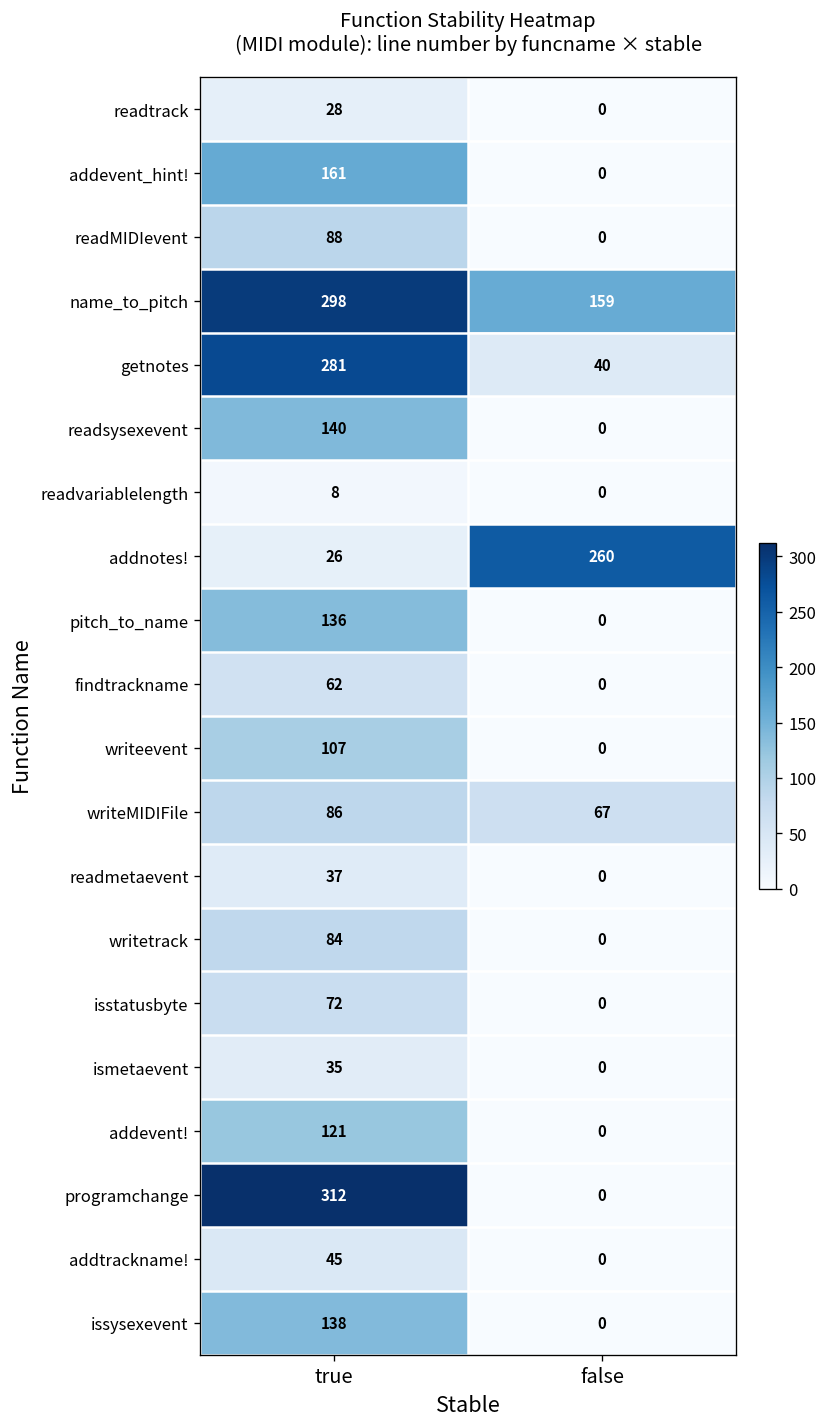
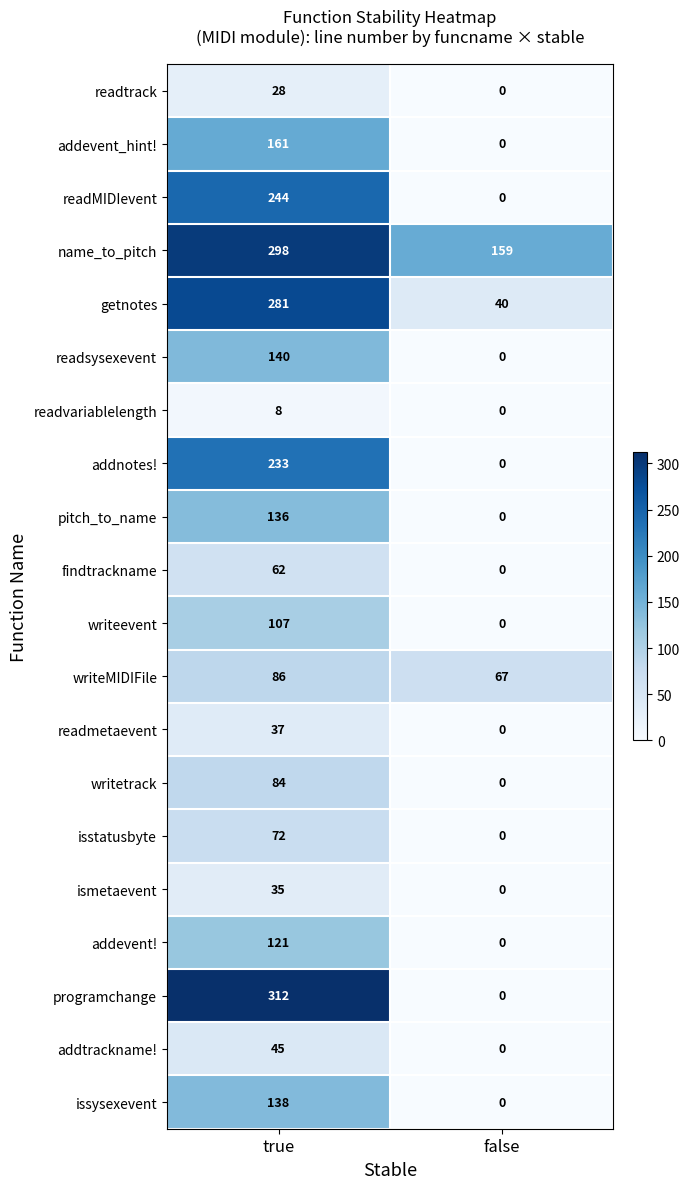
  {
    "readtrack": {
      "true": 28,
      "false": 0
    },
    "addevent_hint!": {
      "true": 161,
      "false": 0
    },
    "readMIDIevent": {
-     "true": 88,
+     "true": 244,
      "false": 0
    },
    "name_to_pitch": {
      "true": 298,
      "false": 159
    },
    "getnotes": {
      "true": 281,
      "false": 40
    },
    "readsysexevent": {
      "true": 140,
      "false": 0
    },
    "readvariablelength": {
      "true": 8,
      "false": 0
    },
    "addnotes!": {
-     "true": 26,
-     "false": 260
+     "true": 233,
+     "false": 0
    },
    "pitch_to_name": {
      "true": 136,
      "false": 0
    },
    "findtrackname": {
      "true": 62,
      "false": 0
    },
    "writeevent": {
      "true": 107,
      "false": 0
    },
    "writeMIDIFile": {
      "true": 86,
      "false": 67
    },
    "readmetaevent": {
      "true": 37,
      "false": 0
    },
    "writetrack": {
      "true": 84,
      "false": 0
    },
    "isstatusbyte": {
      "true": 72,
      "false": 0
    },
    "ismetaevent": {
      "true": 35,
      "false": 0
    },
    "addevent!": {
      "true": 121,
      "false": 0
    },
    "programchange": {
      "true": 312,
      "false": 0
    },
    "addtrackname!": {
      "true": 45,
      "false": 0
    },
    "issysexevent": {
      "true": 138,
      "false": 0
    }
  }
